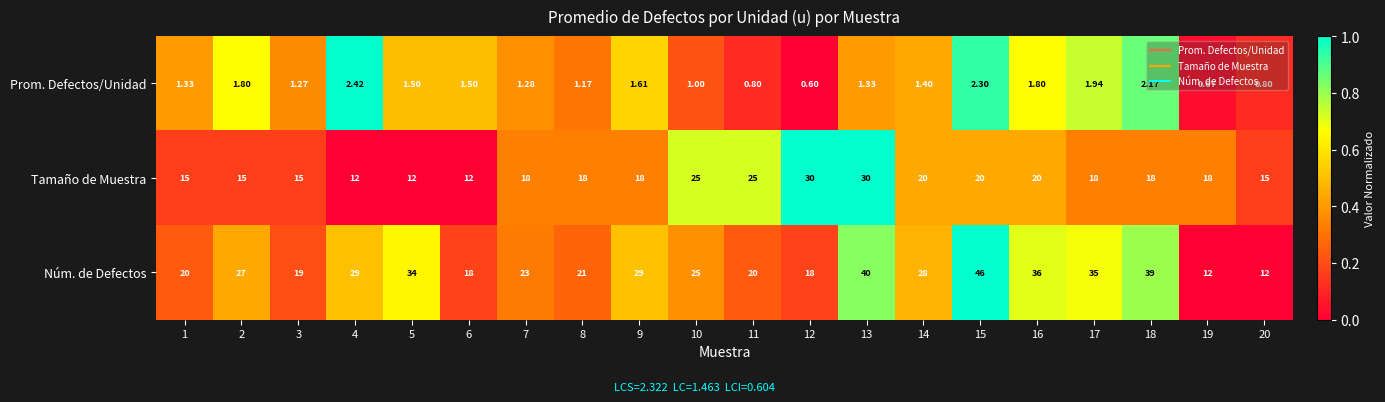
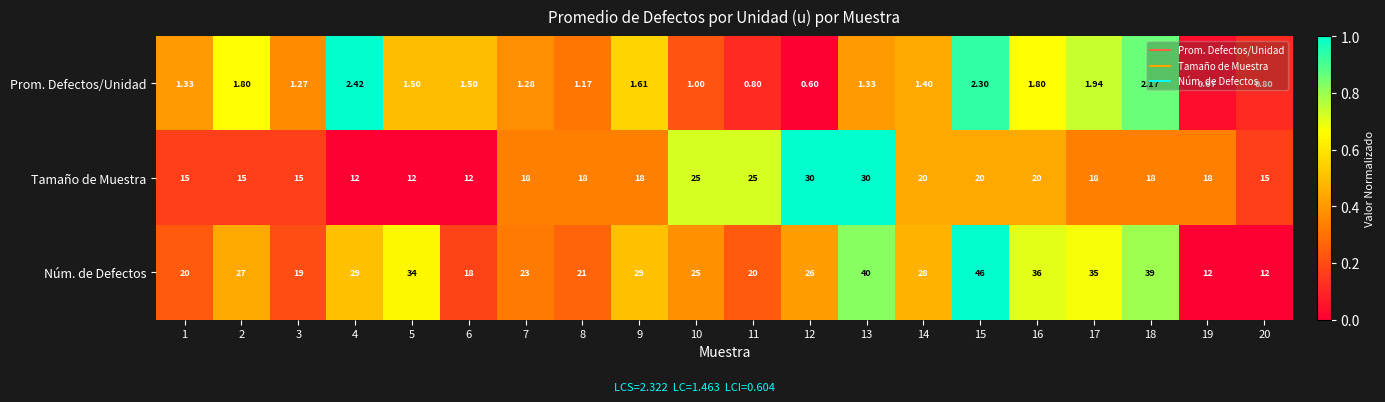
  {
    "Prom. Defectos/Unidad": {
      "1": 1.33,
      "2": 1.80,
      "3": 1.27,
      "4": 2.42,
      "5": 1.50,
      "6": 1.50,
      "7": 1.28,
      "8": 1.17,
      "9": 1.61,
      "10": 1.00,
      "11": 0.80,
      "12": 0.60,
      "13": 1.33,
      "14": 1.40,
      "15": 2.30,
      "16": 1.80,
      "17": 1.94
    },
    "Tamaño de Muestra": {
      "1": 15,
      "2": 15,
      "3": 15,
      "4": 12,
      "5": 12,
      "6": 12,
      "7": 18,
      "8": 18,
      "9": 18,
      "10": 25,
      "11": 25,
      "12": 30,
      "13": 30,
      "14": 20,
      "15": 20,
      "16": 20,
      "17": 18,
      "18": 18,
      "19": 18,
      "20": 15
    },
    "Núm. de Defectos": {
      "1": 20,
      "2": 27,
      "3": 19,
      "4": 29,
      "5": 34,
      "6": 18,
      "7": 23,
      "8": 21,
      "9": 29,
      "10": 25,
      "11": 20,
-     "12": 18,
+     "12": 26,
      "13": 40,
      "14": 28,
      "15": 46,
      "16": 36,
      "17": 35,
      "18": 39,
      "19": 12,
      "20": 12
    }
  }
